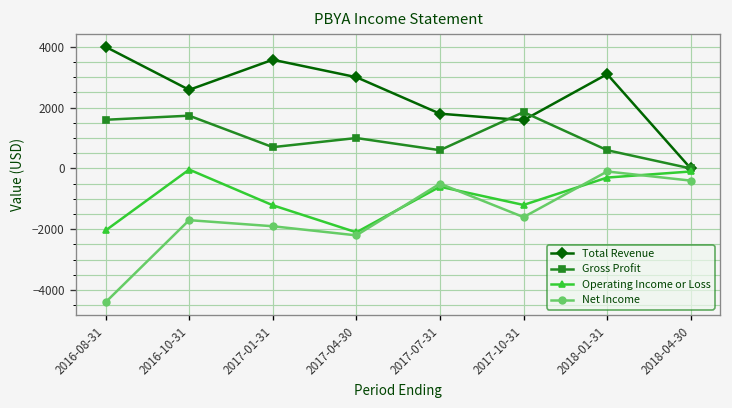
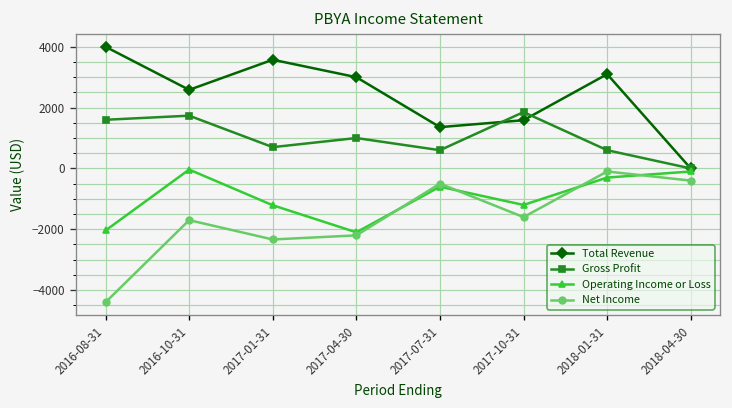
  {
    "Total Revenue": {
      "2016-08-31": 4000,
      "2016-10-31": 2600,
      "2017-01-31": 3600,
      "2017-04-30": 3000,
-     "2017-07-31": 1800,
+     "2017-07-31": 1400,
      "2017-10-31": 1600,
      "2018-01-31": 3100
    },
    "Gross Profit": {
      "2016-08-31": 1600,
      "2016-10-31": 1700,
      "2017-01-31": 700,
      "2017-04-30": 1000,
      "2017-07-31": 600,
      "2017-10-31": 1900,
      "2018-01-31": 600
    },
    "Operating Income or Loss": {
      "2016-08-31": -2000,
      "2016-10-31": 0,
      "2017-01-31": -1200,
      "2017-07-31": -600,
      "2017-10-31": -1200,
      "2018-01-31": -300
    },
    "Net Income": {
      "2016-08-31": -4400,
      "2016-10-31": -1700,
-     "2017-01-31": -1900,
+     "2017-01-31": -2300,
      "2017-07-31": -500,
      "2017-10-31": -1600,
      "2018-01-31": -100,
      "2018-04-30": -400
    }
  }
